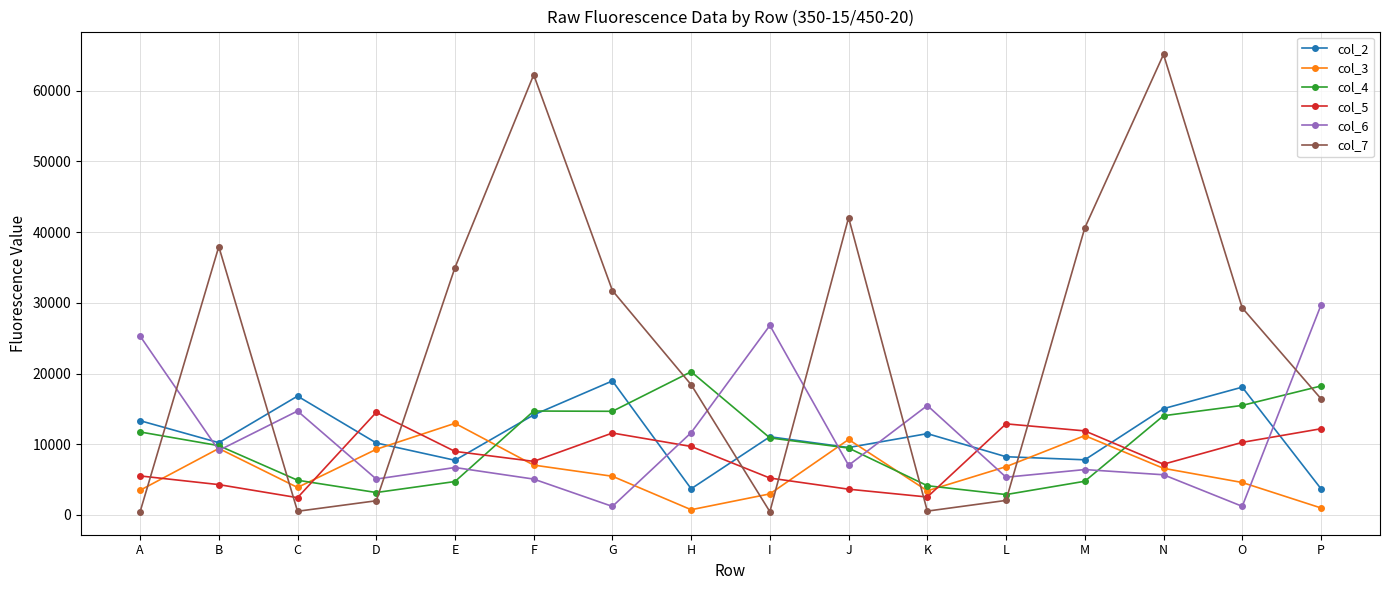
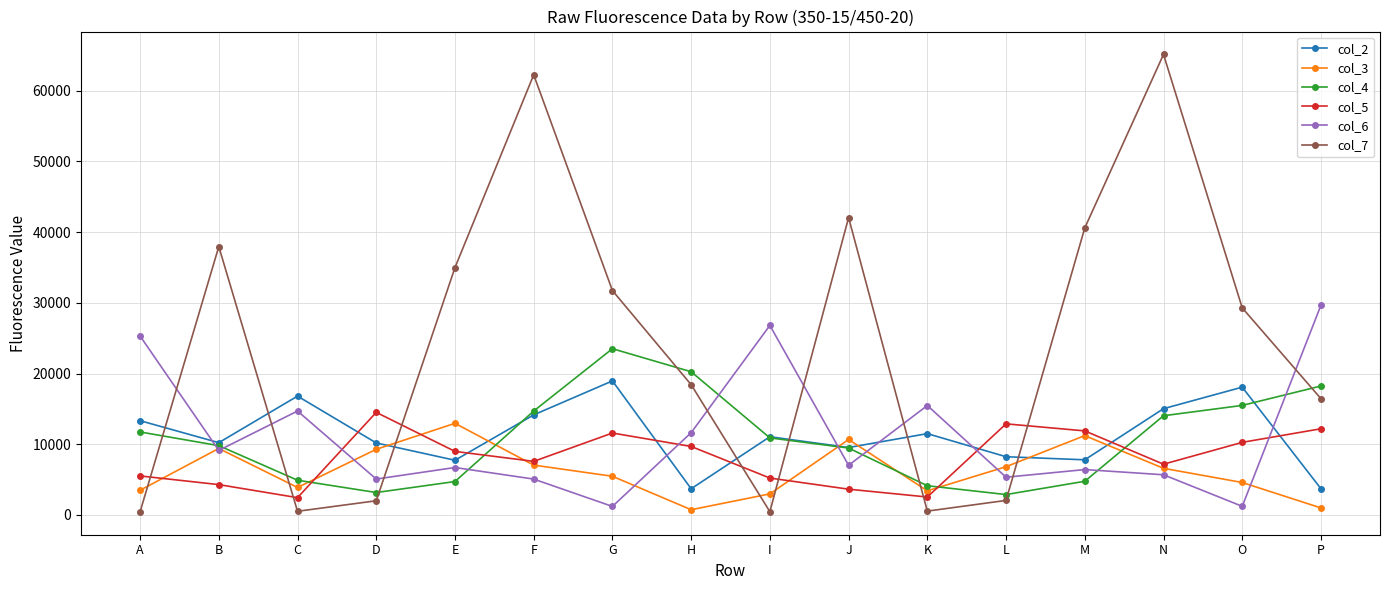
  {
    "col_2": {
      "A": 13000,
      "B": 10000,
      "C": 17000,
      "D": 10000,
      "E": 8000,
      "F": 14000,
      "G": 19000,
      "H": 4000,
      "K": 12000,
      "L": 8000,
      "M": 8000,
      "N": 15000,
      "O": 18000,
      "P": 4000
    },
    "col_3": {
      "A": 3000,
      "C": 4000,
      "D": 9000,
      "E": 13000,
      "F": 7000,
      "G": 5000,
      "H": 1000,
      "I": 3000,
      "J": 11000,
      "K": 3000,
      "L": 7000,
      "M": 11000,
      "N": 7000,
      "O": 5000,
      "P": 1000
    },
    "col_4": {
      "A": 12000,
      "B": 10000,
      "C": 5000,
      "D": 3000,
      "E": 5000,
      "F": 15000,
-     "G": 15000,
+     "G": 24000,
      "H": 20000,
      "K": 4000,
      "L": 3000,
      "M": 5000,
      "N": 14000,
      "O": 15000,
      "P": 18000
    },
    "col_5": {
      "A": 6000,
      "B": 4000,
      "C": 2000,
      "D": 15000,
      "E": 9000,
      "F": 8000,
      "G": 12000,
      "H": 10000,
      "I": 5000,
      "J": 4000,
      "K": 3000,
      "L": 13000,
      "M": 12000,
      "N": 7000,
      "O": 10000,
      "P": 12000
    },
    "col_6": {
      "A": 25000,
      "C": 15000,
      "D": 5000,
      "E": 7000,
      "F": 5000,
      "G": 1000,
      "H": 12000,
      "I": 27000,
      "J": 7000,
      "K": 15000,
      "L": 5000,
      "M": 6000,
      "N": 6000,
      "O": 1000,
      "P": 30000
    },
    "col_7": {
      "A": 0,
      "B": 38000,
      "C": 1000,
      "D": 2000,
      "E": 35000,
      "F": 62000,
      "G": 32000,
      "H": 18000,
      "I": 0,
      "J": 42000,
      "K": 1000,
      "L": 2000,
      "M": 41000,
      "N": 65000,
      "O": 29000,
      "P": 16000
    }
  }
